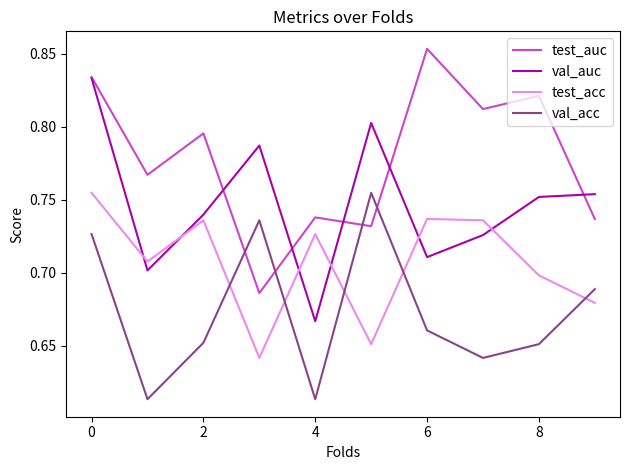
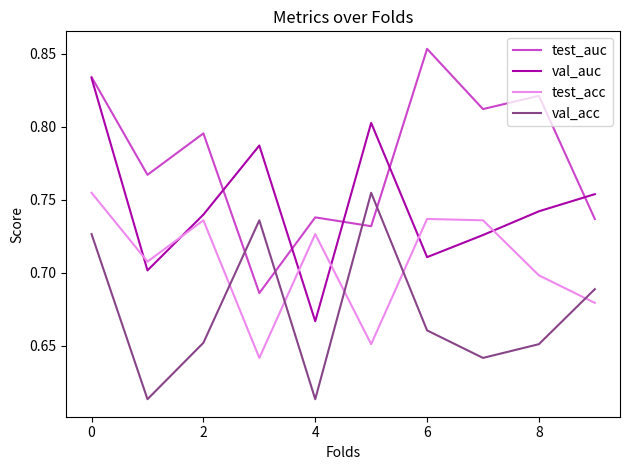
  {
    "test_auc": {
      "2": 0.795,
      "4": 0.738,
      "6": 0.853
    },
    "val_auc": {
      "2": 0.740,
      "4": 0.667,
      "6": 0.711,
-     "8": 0.752
+     "8": 0.742
    },
    "test_acc": {
      "0": 0.755,
      "2": 0.736,
      "4": 0.726,
      "6": 0.737,
      "8": 0.698
    },
    "val_acc": {
      "0": 0.726,
      "2": 0.652,
      "4": 0.613,
      "6": 0.660,
      "8": 0.651
    }
  }
